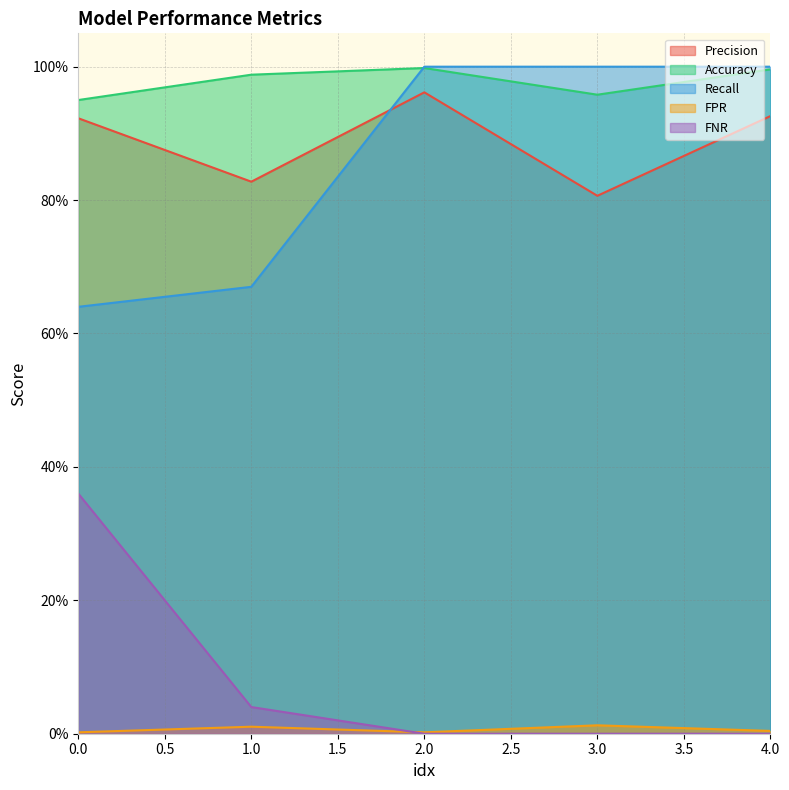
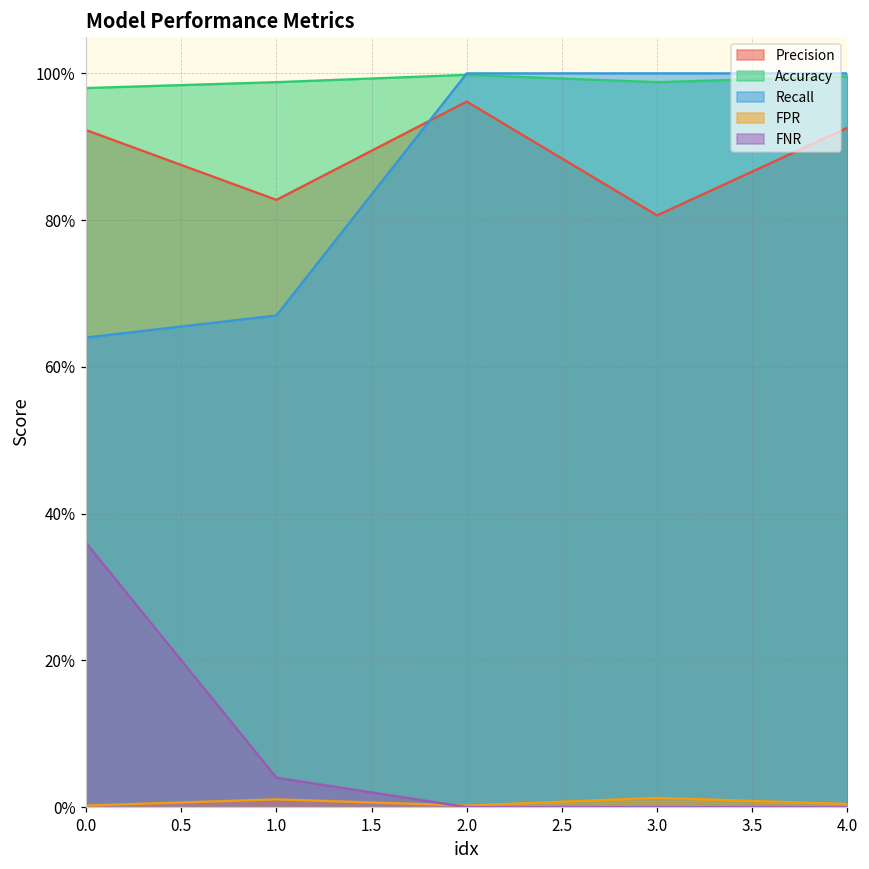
  {
    "Precision": {
      "0.0": "92%",
      "1.0": "83%",
      "2.0": "96%",
      "3.0": "81%",
      "4.0": "93%"
    },
    "Accuracy": {
-     "0.0": "95%",
+     "0.0": "98%",
      "1.0": "99%",
-     "3.0": "96%",
+     "3.0": "99%",
      "4.0": "100%"
    },
    "Recall": {
      "0.0": "64%",
      "1.0": "67%",
      "3.0": "100%",
      "4.0": "100%"
    },
    "FPR": {
      "0.0": "0%",
      "1.0": "1%",
      "3.0": "1%",
      "4.0": "0%"
    },
    "FNR": {
      "0.0": "36%",
      "1.0": "4%",
      "3.0": "0%",
      "4.0": "0%"
    }
  }
